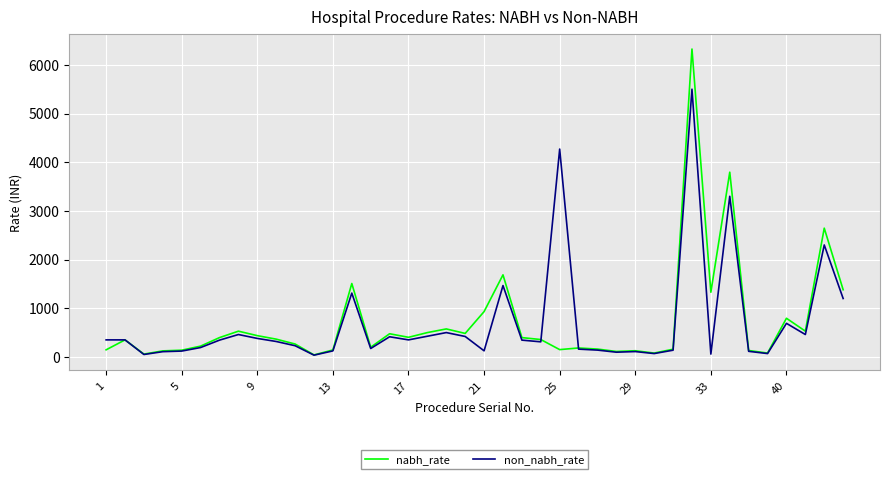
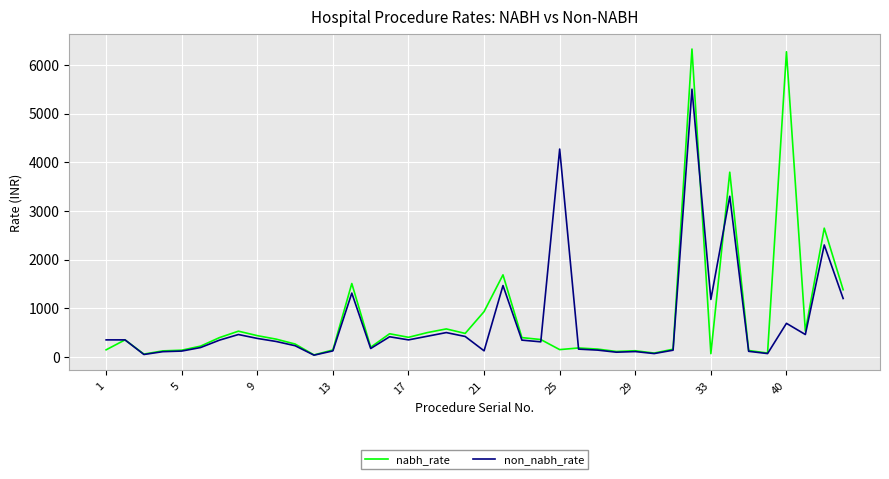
  {
    "nabh_rate": {
      "1": 100,
      "9": 400,
      "17": 400,
      "21": 900,
      "25": 200,
-     "33": 1300,
-     "40": 800
+     "33": 100,
+     "40": 6300
    },
    "non_nabh_rate": {
      "1": 400,
      "9": 400,
      "17": 400,
      "21": 100,
      "25": 4300,
-     "33": 100,
+     "33": 1200,
      "40": 700
    }
  }
